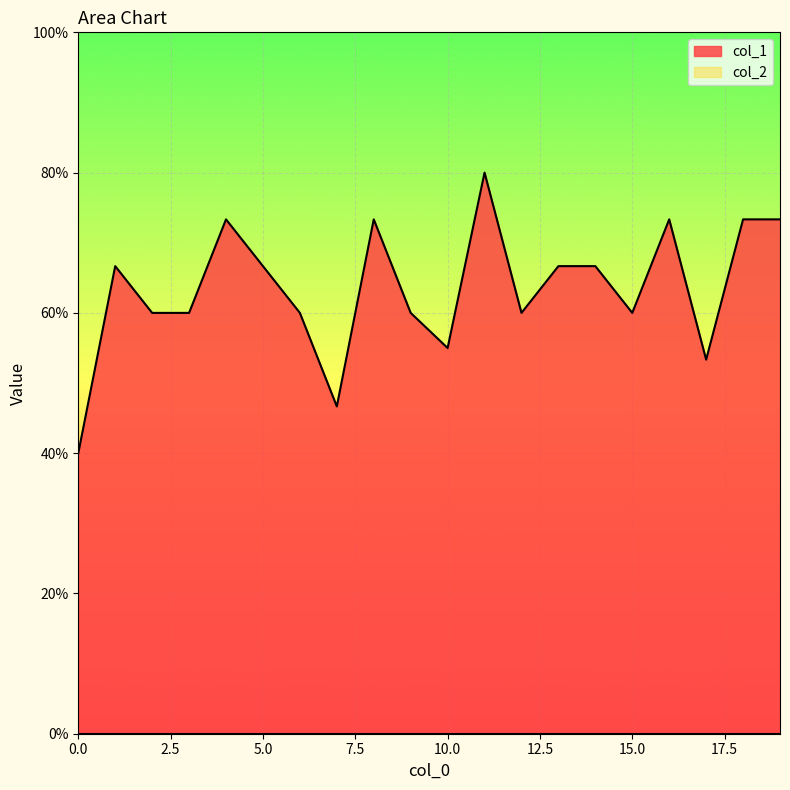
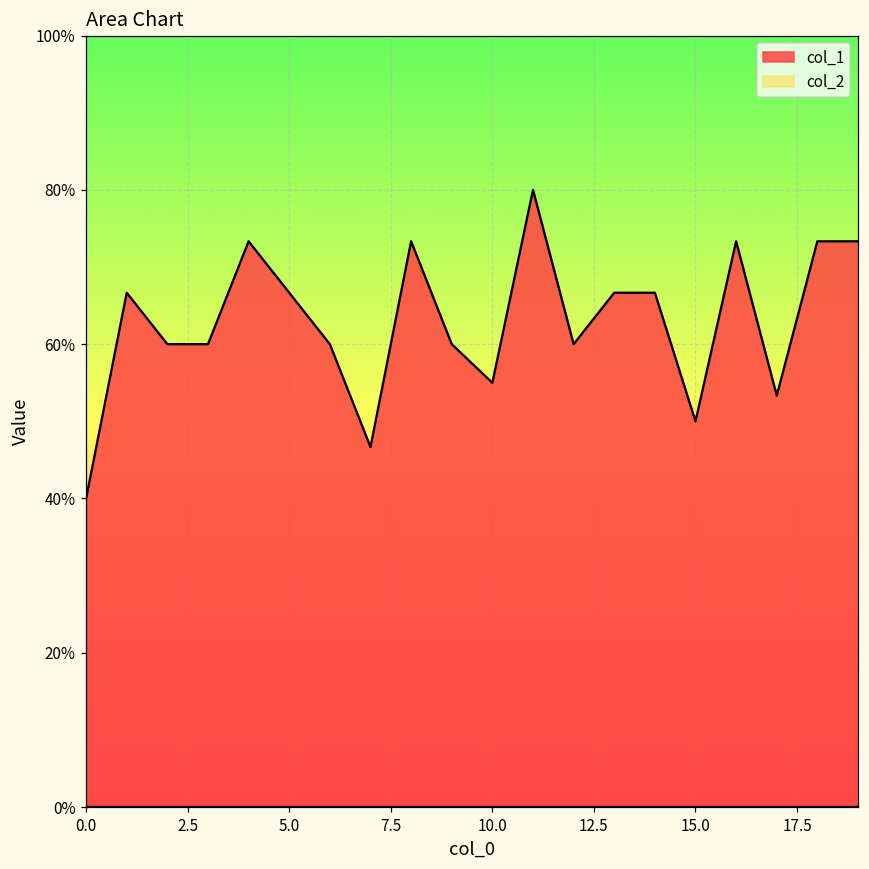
  {
    "col_1": {
      "0.0": "40%",
      "5.0": "67%",
      "10.0": "55%",
-     "15.0": "60%"
+     "15.0": "50%"
    },
    "col_2": {
      "0.0": "0%",
      "5.0": "0%",
      "10.0": "0%",
      "15.0": "0%"
    }
  }
